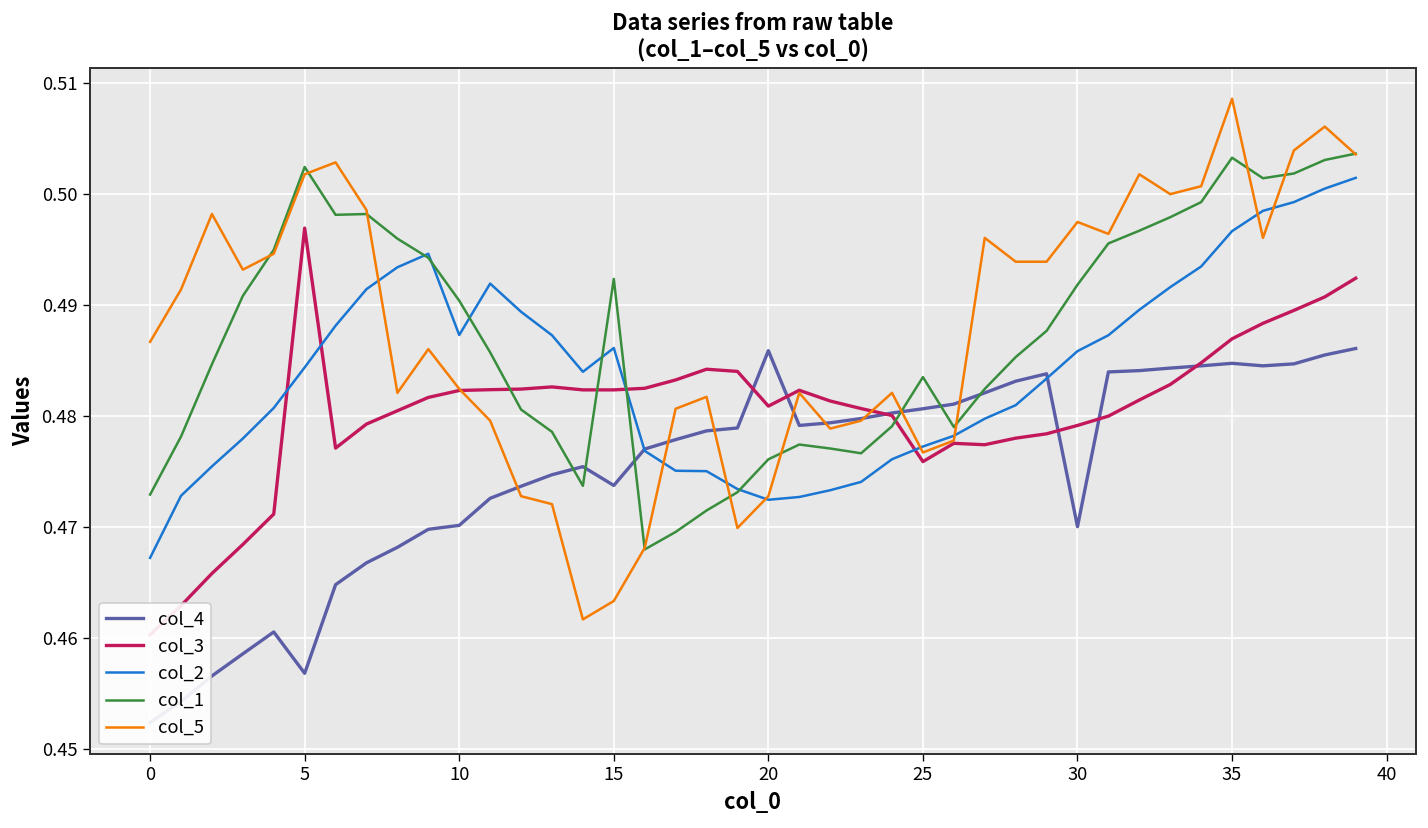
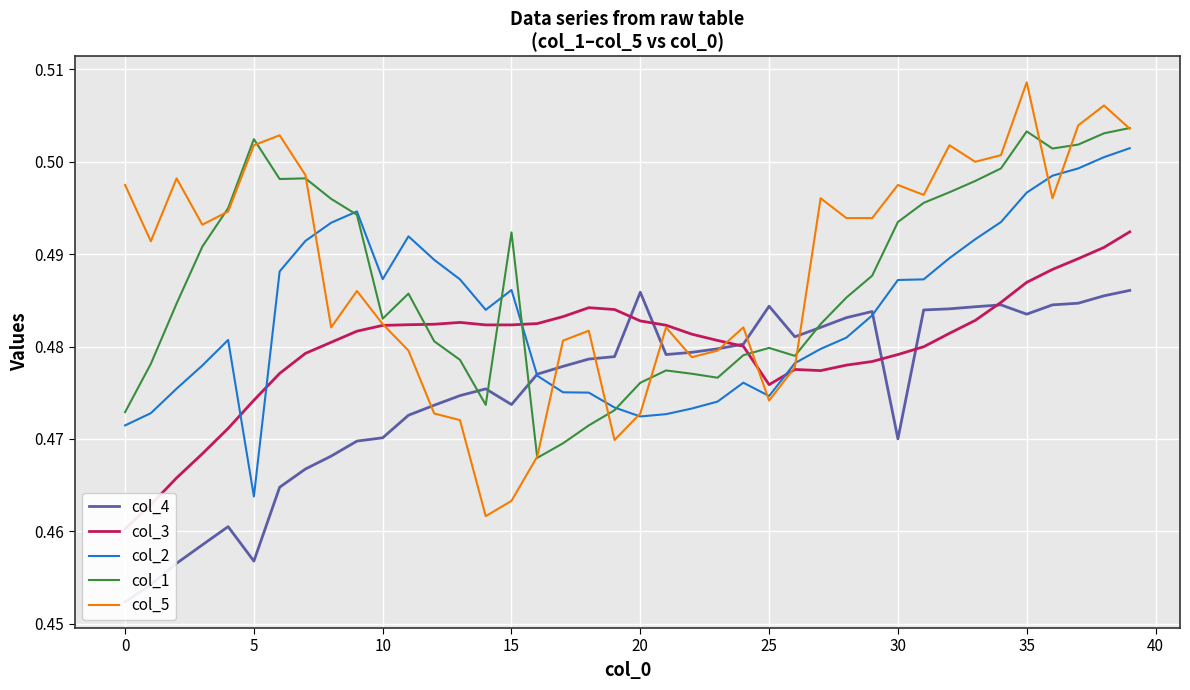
  {
    "col_4": {
      "5": 0.457,
      "10": 0.470,
      "15": 0.474,
      "20": 0.486,
-     "25": 0.481,
+     "25": 0.484,
      "30": 0.470,
-     "35": 0.485
+     "35": 0.484
    },
    "col_3": {
-     "5": 0.497,
+     "5": 0.474,
      "15": 0.482,
-     "20": 0.481,
+     "20": 0.483,
      "25": 0.476,
      "30": 0.479,
      "35": 0.487
    },
    "col_2": {
-     "0": 0.467,
-     "5": 0.484,
+     "0": 0.471,
+     "5": 0.464,
      "10": 0.487,
      "15": 0.486,
      "20": 0.472,
-     "25": 0.477,
-     "30": 0.486,
+     "25": 0.475,
+     "30": 0.487,
      "35": 0.497
    },
    "col_1": {
      "0": 0.473,
      "5": 0.502,
-     "10": 0.490,
+     "10": 0.483,
      "15": 0.492,
      "20": 0.476,
-     "25": 0.484,
-     "30": 0.492,
+     "25": 0.480,
+     "30": 0.493,
      "35": 0.503
    },
    "col_5": {
-     "0": 0.487,
+     "0": 0.497,
      "5": 0.502,
      "15": 0.463,
      "20": 0.473,
-     "25": 0.477,
+     "25": 0.474,
      "30": 0.497,
      "35": 0.509
    }
  }
